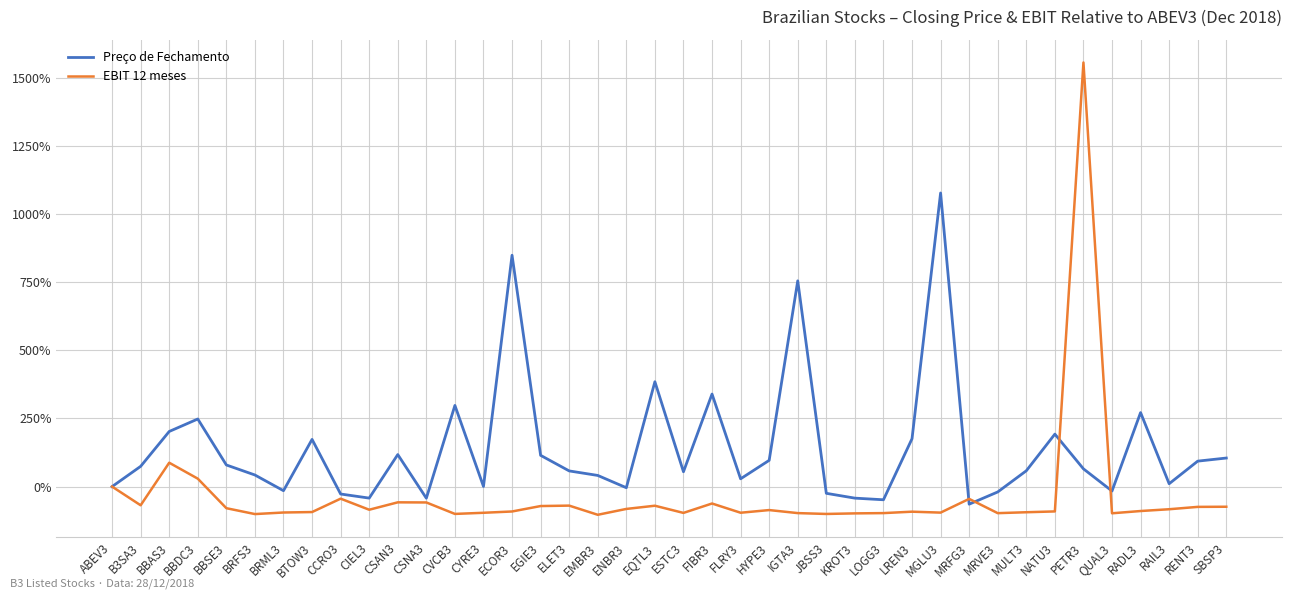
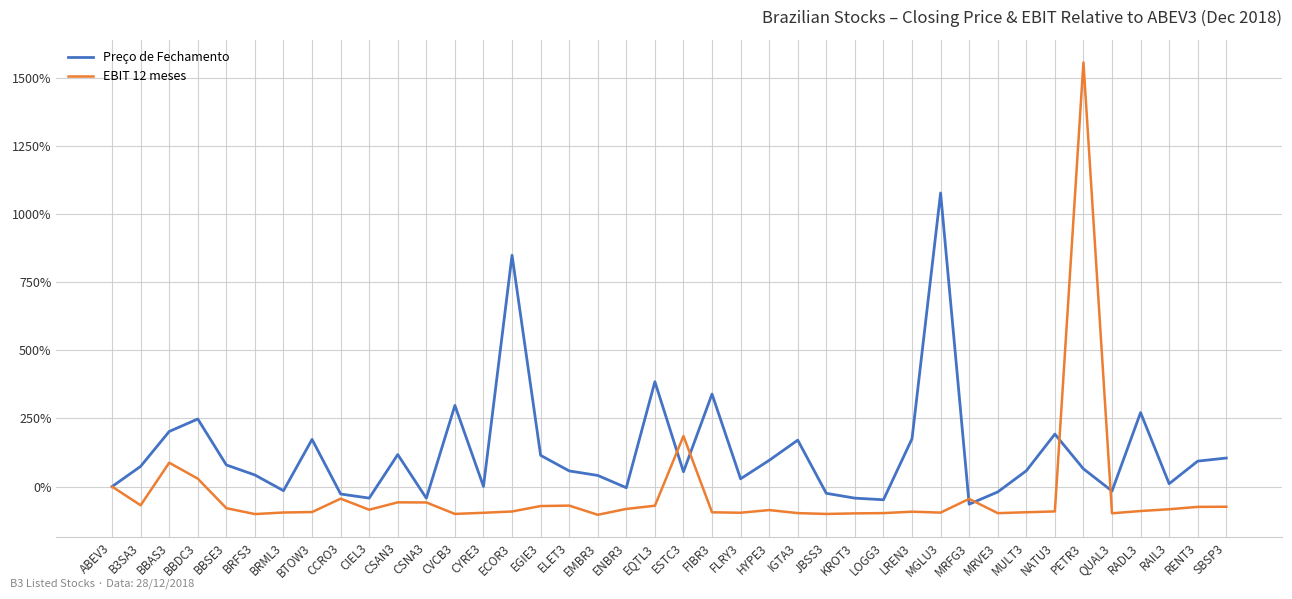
  {
    "Preço de Fechamento": {
      "B3SA3": "70%",
      "BBAS3": "200%",
      "BBDC3": "250%",
      "BBSE3": "80%",
      "BRFS3": "40%",
      "BRML3": "-20%",
      "BTOW3": "170%",
      "CCRO3": "-30%",
      "CIEL3": "-40%",
      "CSAN3": "120%",
      "CSNA3": "-40%",
      "CVCB3": "300%",
      "CYRE3": "0%",
      "ECOR3": "850%",
      "EGIE3": "110%",
      "ELET3": "60%",
      "EMBR3": "40%",
      "ENBR3": "0%",
      "EQTL3": "380%",
      "ESTC3": "50%",
      "FIBR3": "340%",
      "FLRY3": "30%",
      "HYPE3": "100%",
-     "IGTA3": "760%",
+     "IGTA3": "170%",
      "JBSS3": "-20%",
      "KROT3": "-40%",
      "LOGG3": "-50%",
      "LREN3": "180%",
      "MGLU3": "1080%",
      "MRFG3": "-60%",
      "MRVE3": "-20%",
      "MULT3": "60%",
      "NATU3": "190%",
      "PETR3": "70%",
      "QUAL3": "-20%",
      "RADL3": "270%",
      "RAIL3": "10%",
      "RENT3": "90%",
      "SBSP3": "100%"
    },
    "EBIT 12 meses": {
      "B3SA3": "-70%",
      "BBAS3": "90%",
      "BBDC3": "30%",
      "BBSE3": "-80%",
      "BRFS3": "-100%",
      "BRML3": "-100%",
      "BTOW3": "-90%",
      "CCRO3": "-40%",
      "CIEL3": "-80%",
      "CSAN3": "-60%",
      "CSNA3": "-60%",
      "CVCB3": "-100%",
      "CYRE3": "-100%",
      "ECOR3": "-90%",
      "EGIE3": "-70%",
      "ELET3": "-70%",
      "EMBR3": "-100%",
      "ENBR3": "-80%",
      "EQTL3": "-70%",
-     "ESTC3": "-100%",
-     "FIBR3": "-60%",
+     "ESTC3": "190%",
+     "FIBR3": "-90%",
      "FLRY3": "-100%",
      "HYPE3": "-90%",
      "IGTA3": "-100%",
      "JBSS3": "-100%",
      "KROT3": "-100%",
      "LOGG3": "-100%",
      "LREN3": "-90%",
      "MGLU3": "-100%",
      "MRFG3": "-50%",
      "MRVE3": "-100%",
      "MULT3": "-90%",
      "NATU3": "-90%",
      "PETR3": "1560%",
      "QUAL3": "-100%",
      "RADL3": "-90%",
      "RAIL3": "-80%",
      "RENT3": "-70%",
      "SBSP3": "-70%"
    }
  }
